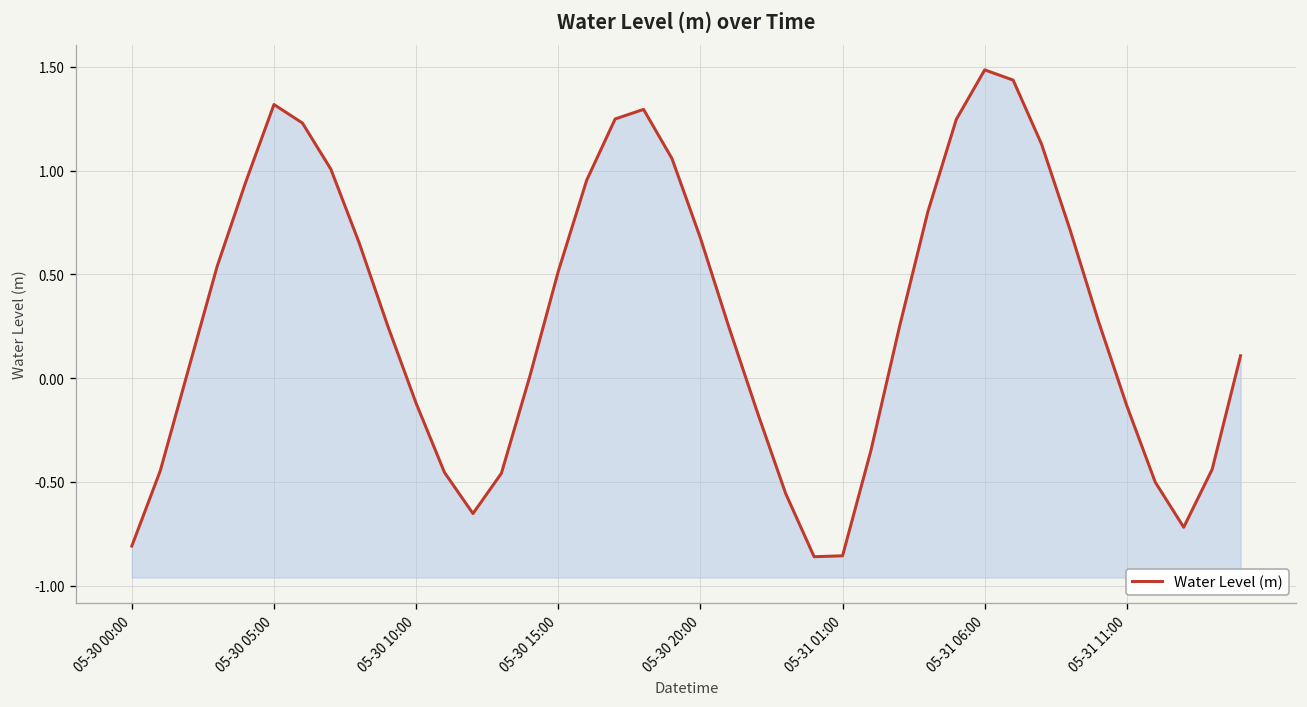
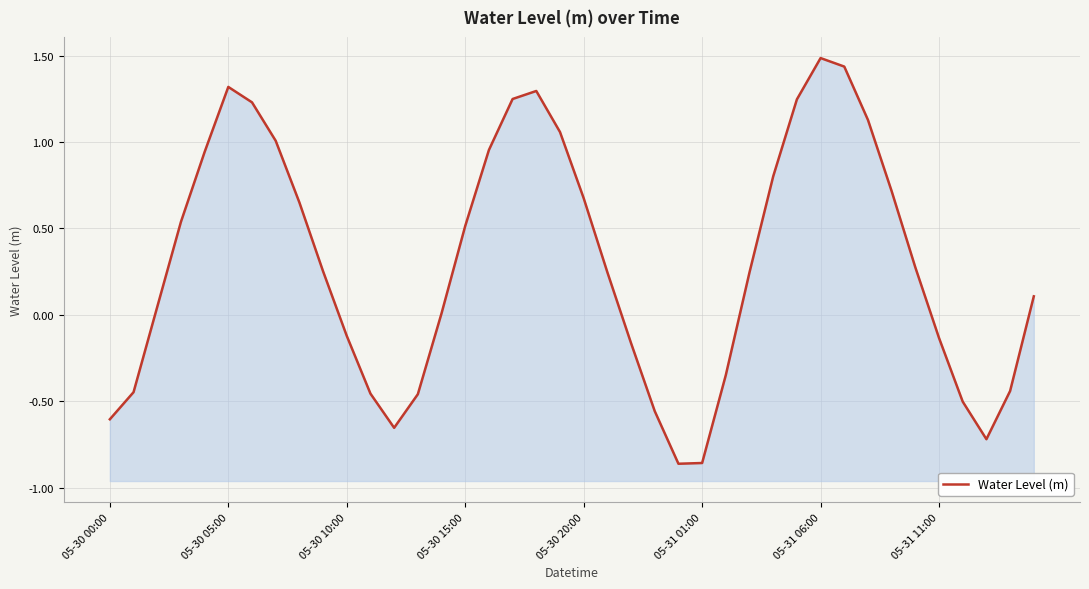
  {
-   "05-30 00:00": -0.81,
+   "05-30 00:00": -0.60,
    "05-30 05:00": 1.32,
    "05-30 10:00": -0.12,
    "05-30 15:00": 0.51,
    "05-30 20:00": 0.68,
    "05-31 01:00": -0.86,
    "05-31 06:00": 1.49,
    "05-31 11:00": -0.13
  }
